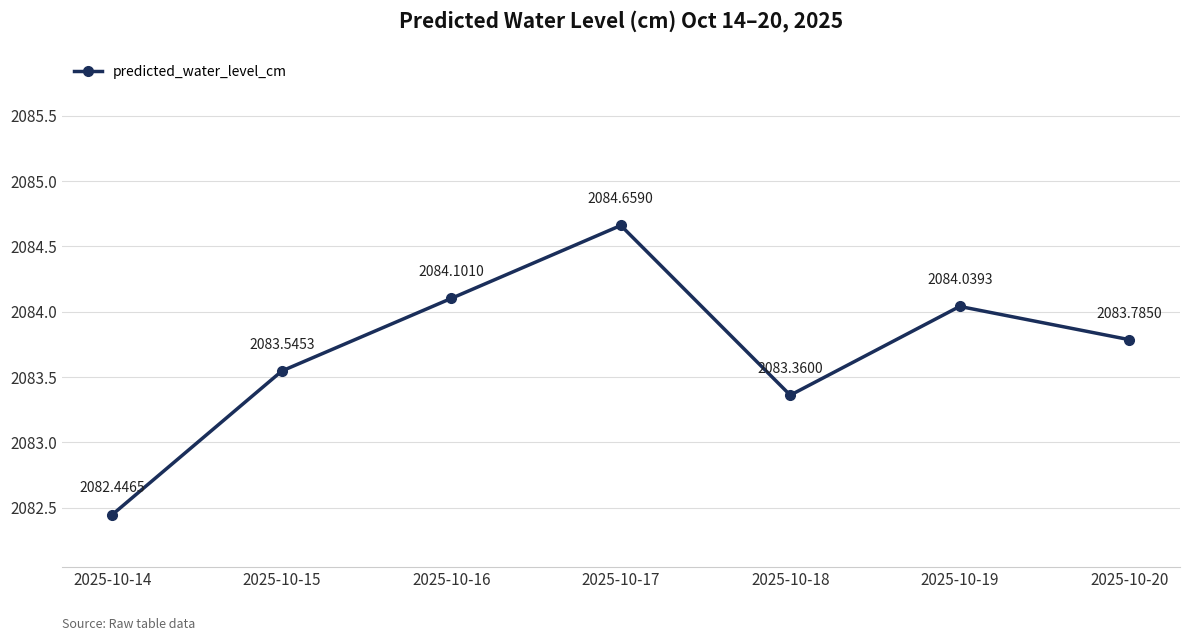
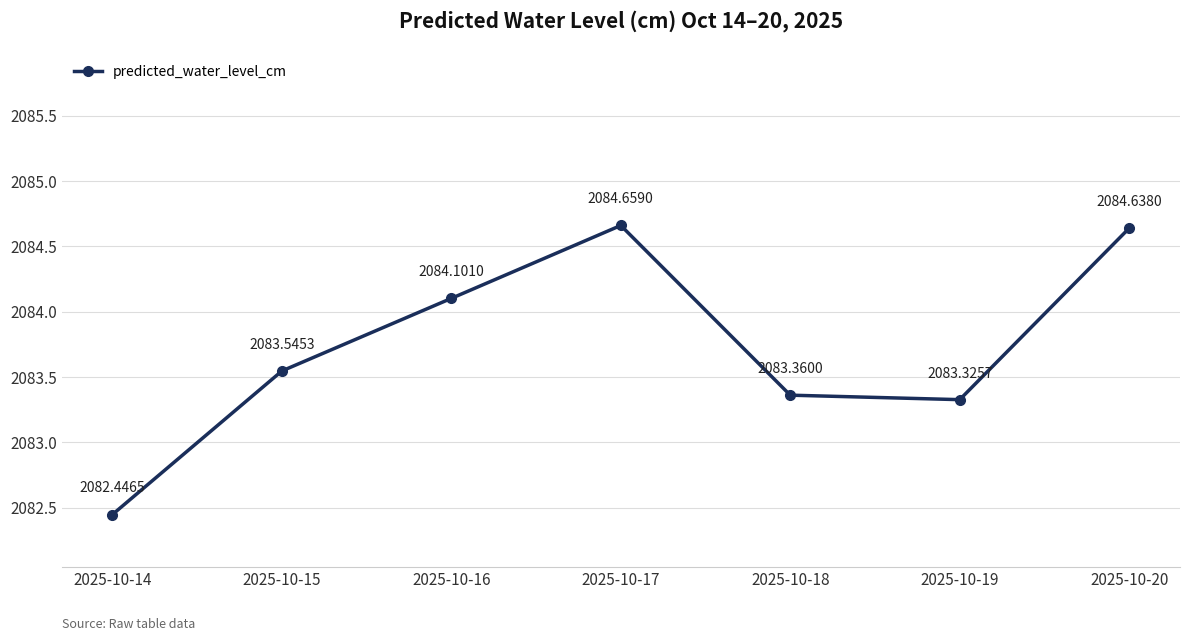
  {
    "2025-10-14": 2082.4465,
    "2025-10-15": 2083.5453,
    "2025-10-16": 2084.1010,
    "2025-10-17": 2084.6590,
    "2025-10-18": 2083.3600,
-   "2025-10-19": 2084.0393,
-   "2025-10-20": 2083.7850
+   "2025-10-19": 2083.3257,
+   "2025-10-20": 2084.6380
  }
